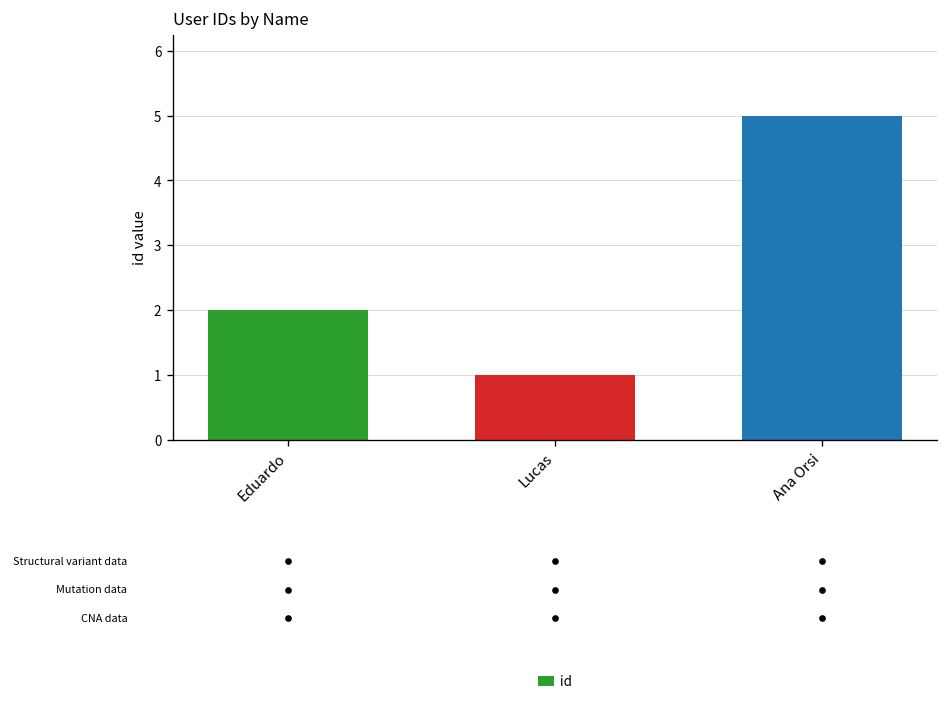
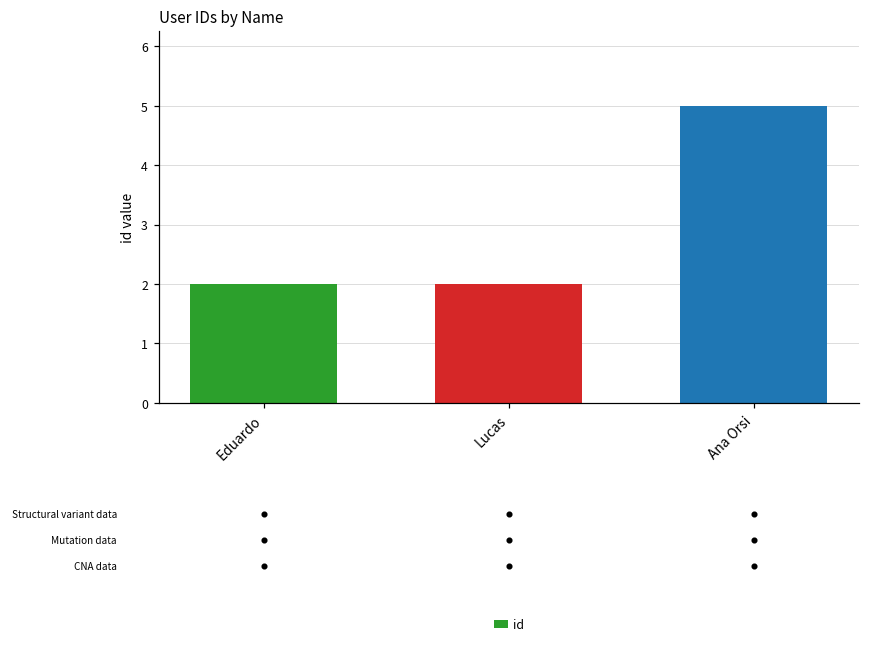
  {
    "Eduardo": 2,
-   "Lucas": 1,
+   "Lucas": 2,
    "Ana Orsi": 5
  }
